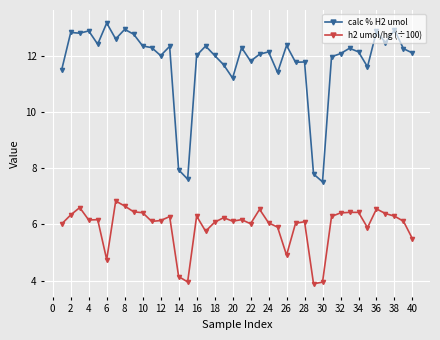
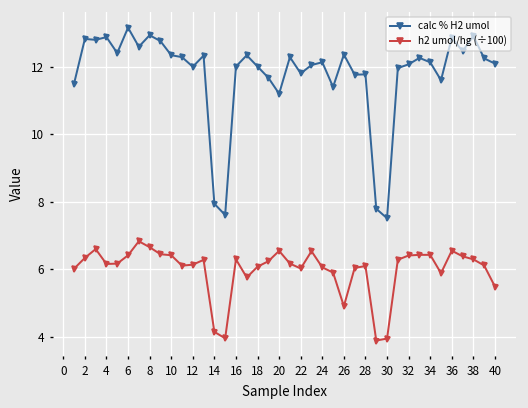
  {
    "calc % H2 umol": {
      "2": 12.8,
      "4": 12.9,
      "6": 13.2,
      "8": 12.9,
      "10": 12.3,
      "12": 12.0,
      "14": 7.9,
      "16": 12.0,
      "18": 12.0,
      "20": 11.2,
      "22": 11.8,
      "24": 12.1,
      "26": 12.4,
      "28": 11.8,
      "30": 7.5,
      "32": 12.1,
      "34": 12.1,
      "40": 12.1
    },
    "h2 umol/hg (÷100)": {
      "2": 6.3,
      "4": 6.2,
-     "6": 4.7,
+     "6": 6.4,
      "8": 6.7,
      "10": 6.4,
      "12": 6.1,
      "14": 4.1,
      "16": 6.3,
      "18": 6.1,
-     "20": 6.1,
+     "20": 6.5,
      "22": 6.0,
      "24": 6.1,
      "26": 4.9,
      "28": 6.1,
      "30": 3.9,
      "32": 6.4,
      "34": 6.4,
      "36": 6.6,
      "38": 6.3,
      "40": 5.5
    }
  }
